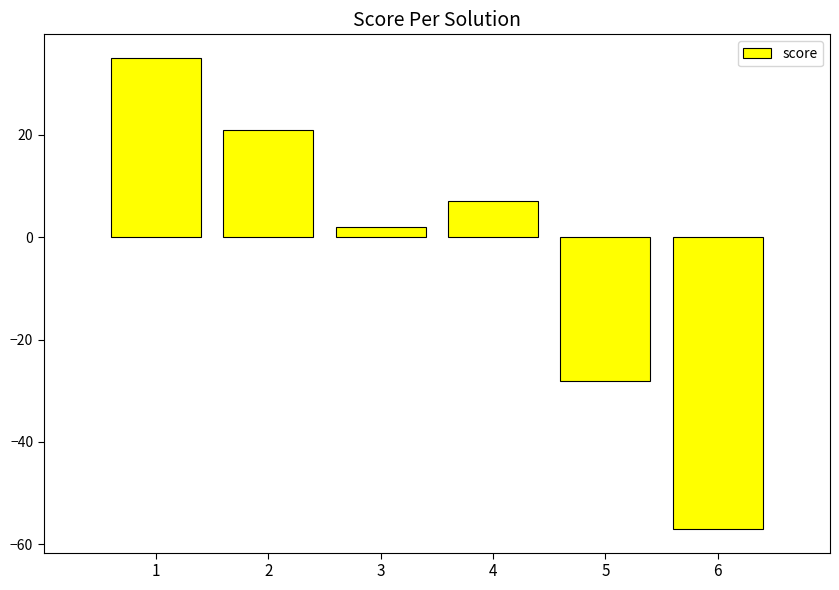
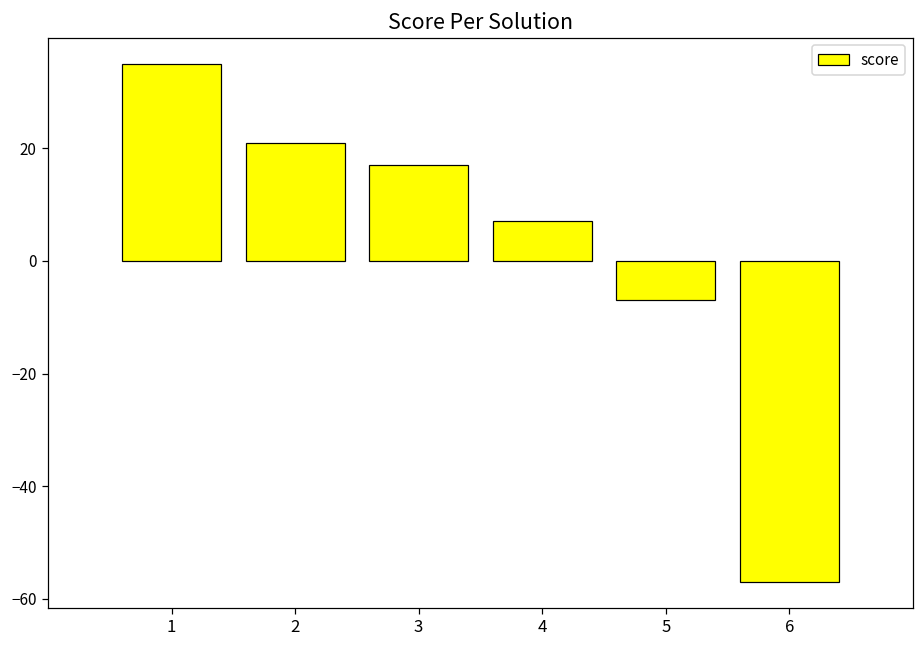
  {
    "1": 35,
    "2": 21,
-   "3": 2,
+   "3": 17,
    "4": 7,
-   "5": -28,
+   "5": -7,
    "6": -57
  }
